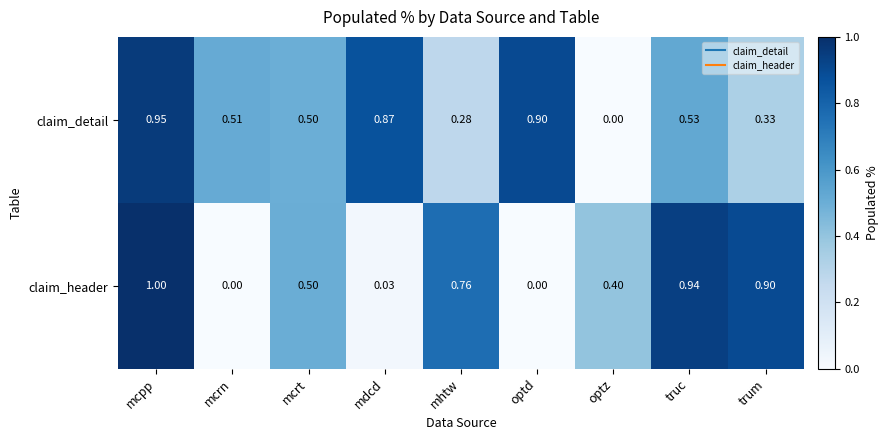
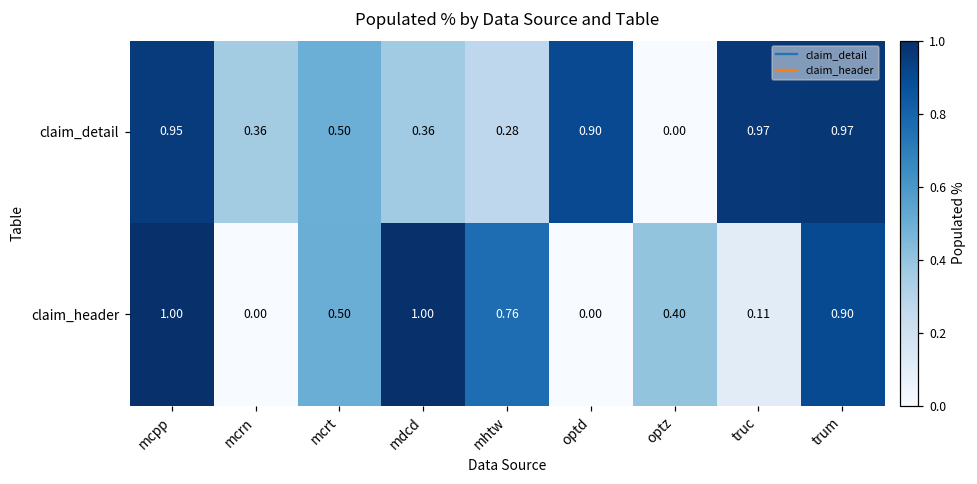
  {
    "claim_detail": {
      "mcpp": 0.95,
-     "mcrn": 0.51,
+     "mcrn": 0.36,
      "mcrt": 0.50,
-     "mdcd": 0.87,
+     "mdcd": 0.36,
      "mhtw": 0.28,
      "optd": 0.90,
      "optz": 0.00,
-     "truc": 0.53,
-     "trum": 0.33
+     "truc": 0.97,
+     "trum": 0.97
    },
    "claim_header": {
      "mcpp": 1.00,
      "mcrn": 0.00,
      "mcrt": 0.50,
-     "mdcd": 0.03,
+     "mdcd": 1.00,
      "mhtw": 0.76,
      "optd": 0.00,
      "optz": 0.40,
-     "truc": 0.94,
+     "truc": 0.11,
      "trum": 0.90
    }
  }
